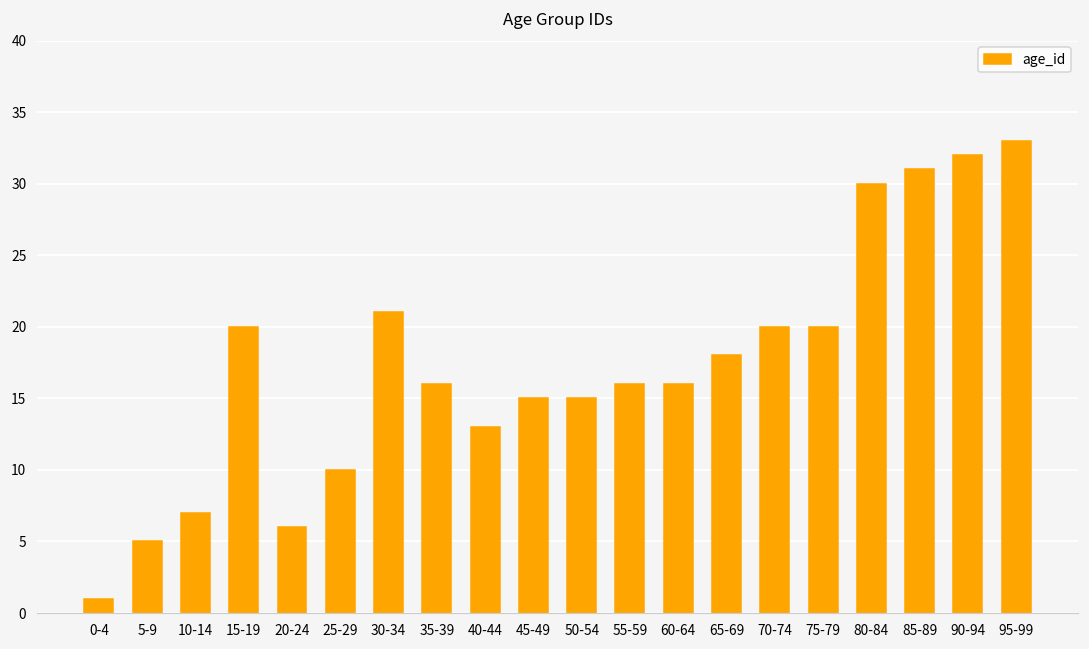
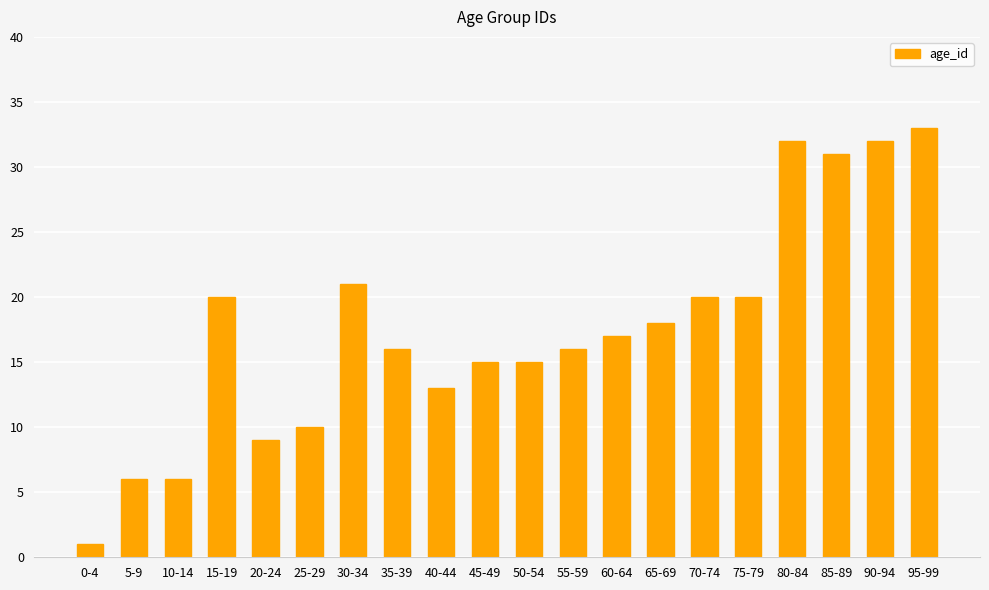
  {
    "0-4": 1,
-   "5-9": 5,
-   "10-14": 7,
+   "5-9": 6,
+   "10-14": 6,
    "15-19": 20,
-   "20-24": 6,
+   "20-24": 9,
    "25-29": 10,
    "30-34": 21,
    "35-39": 16,
    "40-44": 13,
    "45-49": 15,
    "50-54": 15,
    "55-59": 16,
-   "60-64": 16,
+   "60-64": 17,
    "65-69": 18,
    "70-74": 20,
    "75-79": 20,
-   "80-84": 30,
+   "80-84": 32,
    "85-89": 31,
    "90-94": 32,
    "95-99": 33
  }
